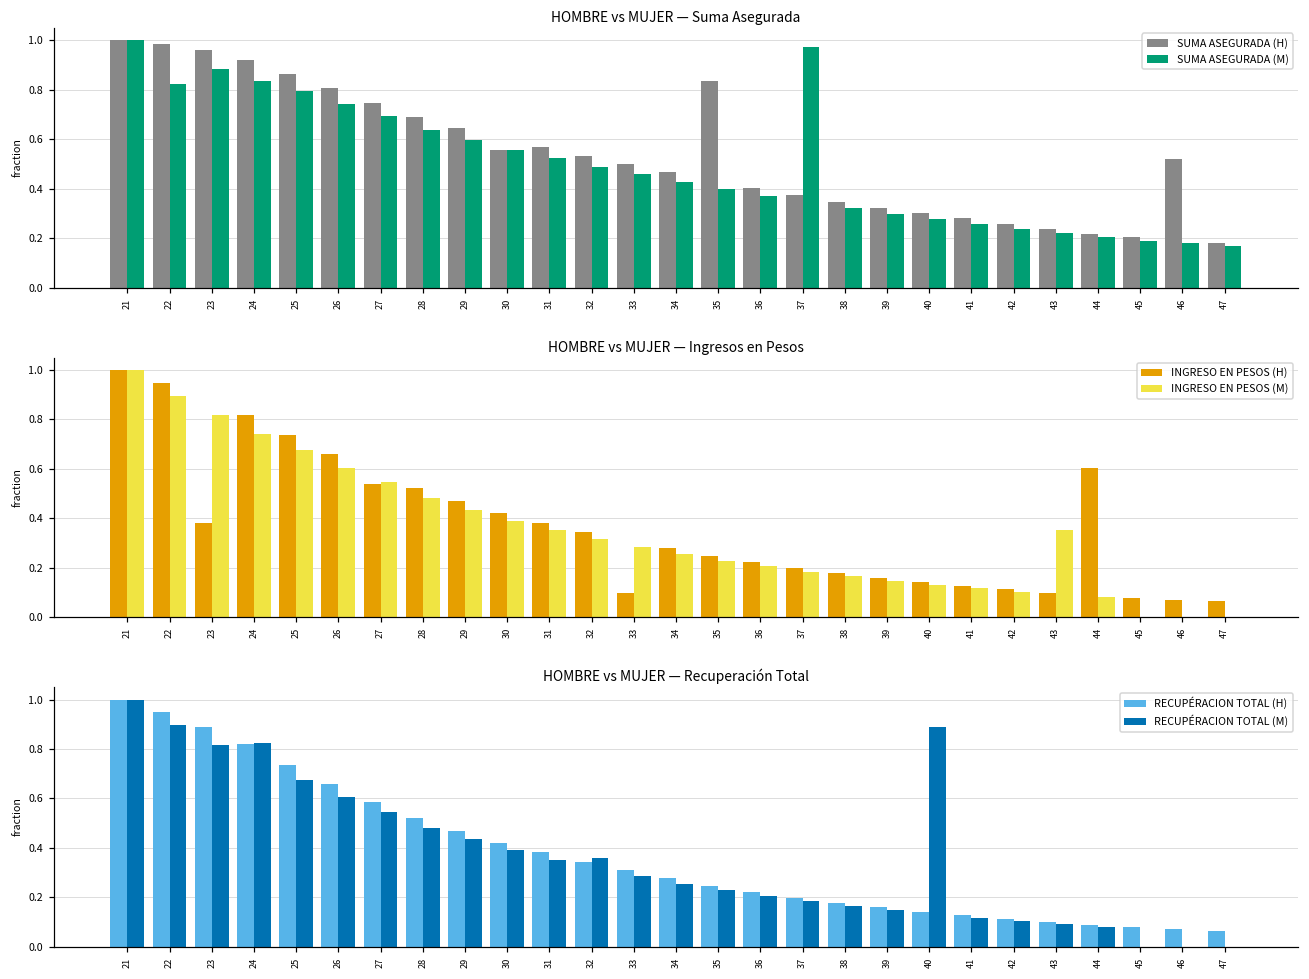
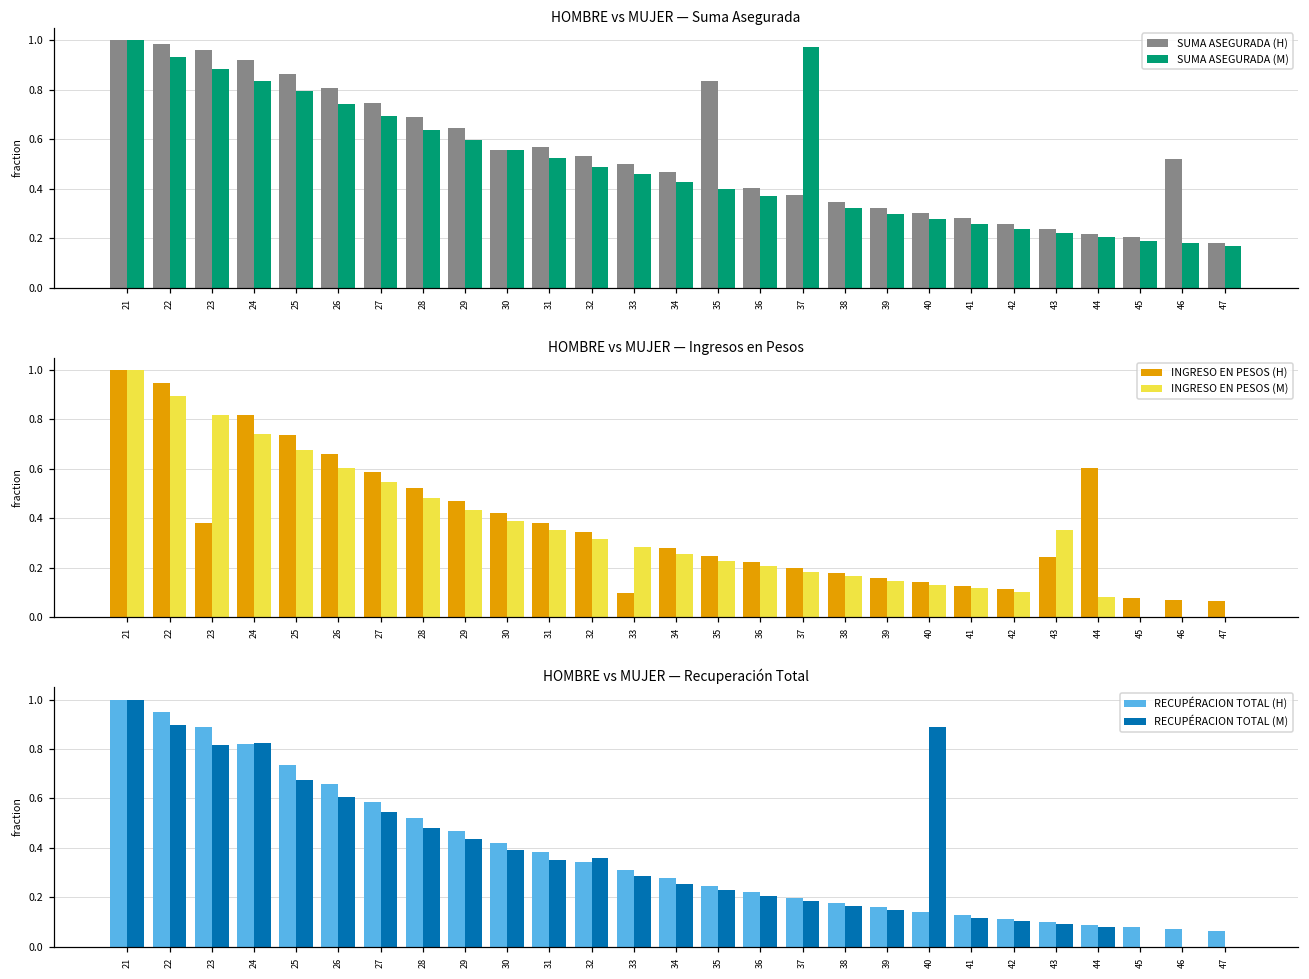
  {
    "HOMBRE vs MUJER — Suma Asegurada": {
      "SUMA ASEGURADA (H)": {
        "21": 1.00,
        "22": 0.99,
        "23": 0.96,
        "24": 0.92,
        "25": 0.87,
        "26": 0.81,
        "27": 0.75,
        "28": 0.69,
        "29": 0.65,
        "30": 0.56,
        "31": 0.57,
        "32": 0.53,
        "33": 0.50,
        "34": 0.47,
        "35": 0.84,
        "36": 0.40,
        "37": 0.38,
        "38": 0.35,
        "39": 0.32,
        "40": 0.30,
        "41": 0.28,
        "42": 0.26,
        "43": 0.24,
        "44": 0.22,
        "45": 0.20,
        "46": 0.52,
        "47": 0.18
      },
      "SUMA ASEGURADA (M)": {
        "21": 1.00,
-       "22": 0.82,
+       "22": 0.93,
        "23": 0.88,
        "24": 0.84,
        "25": 0.79,
        "26": 0.74,
        "27": 0.70,
        "28": 0.64,
        "29": 0.60,
        "30": 0.56,
        "31": 0.53,
        "32": 0.49,
        "33": 0.46,
        "34": 0.43,
        "35": 0.40,
        "36": 0.37,
        "37": 0.98,
        "38": 0.32,
        "39": 0.30,
        "40": 0.28,
        "41": 0.26,
        "42": 0.24,
        "43": 0.22,
        "44": 0.20,
        "45": 0.19,
        "46": 0.18,
        "47": 0.17
      }
    },
    "HOMBRE vs MUJER — Ingresos en Pesos": {
      "INGRESO EN PESOS (H)": {
        "21": 1.00,
        "22": 0.95,
        "23": 0.38,
        "24": 0.82,
        "25": 0.74,
        "26": 0.66,
-       "27": 0.54,
+       "27": 0.59,
        "28": 0.52,
        "29": 0.47,
        "30": 0.42,
        "31": 0.38,
        "32": 0.34,
        "33": 0.10,
        "34": 0.28,
        "35": 0.25,
        "36": 0.22,
        "37": 0.20,
        "38": 0.18,
        "39": 0.16,
        "40": 0.14,
        "41": 0.13,
        "42": 0.11,
-       "43": 0.10,
+       "43": 0.25,
        "44": 0.60,
        "45": 0.08,
        "46": 0.07,
        "47": 0.07
      },
      "INGRESO EN PESOS (M)": {
        "21": 1.00,
        "22": 0.90,
        "23": 0.82,
        "24": 0.74,
        "25": 0.67,
        "26": 0.61,
        "27": 0.55,
        "28": 0.48,
        "29": 0.43,
        "30": 0.39,
        "31": 0.35,
        "32": 0.32,
        "33": 0.29,
        "34": 0.26,
        "35": 0.23,
        "36": 0.21,
        "37": 0.18,
        "38": 0.17,
        "39": 0.15,
        "40": 0.13,
        "41": 0.12,
        "42": 0.10,
        "43": 0.35,
        "44": 0.08,
        "45": 0.00,
        "46": 0.00,
        "47": 0.00
      }
    },
    "HOMBRE vs MUJER — Recuperación Total": {
      "RECUPÉRACION TOTAL (H)": {
        "21": 1.00,
        "22": 0.95,
        "23": 0.89,
        "24": 0.82,
        "25": 0.74,
        "26": 0.66,
        "27": 0.59,
        "28": 0.52,
        "29": 0.47,
        "30": 0.42,
        "31": 0.38,
        "32": 0.34,
        "33": 0.31,
        "34": 0.28,
        "35": 0.25,
        "36": 0.22,
        "37": 0.20,
        "38": 0.18,
        "39": 0.16,
        "40": 0.14,
        "41": 0.13,
        "42": 0.11,
        "43": 0.10,
        "44": 0.09,
        "45": 0.08,
        "46": 0.07,
        "47": 0.07
      },
      "RECUPÉRACION TOTAL (M)": {
        "21": 1.00,
        "22": 0.90,
        "23": 0.82,
        "24": 0.82,
        "25": 0.67,
        "26": 0.61,
        "27": 0.55,
        "28": 0.48,
        "29": 0.43,
        "30": 0.39,
        "31": 0.35,
        "32": 0.36,
        "33": 0.29,
        "34": 0.26,
        "35": 0.23,
        "36": 0.21,
        "37": 0.18,
        "38": 0.17,
        "39": 0.15,
        "40": 0.89,
        "41": 0.12,
        "42": 0.10,
        "43": 0.09,
        "44": 0.08,
        "45": 0.00,
        "46": 0.00,
        "47": 0.00
      }
    }
  }
